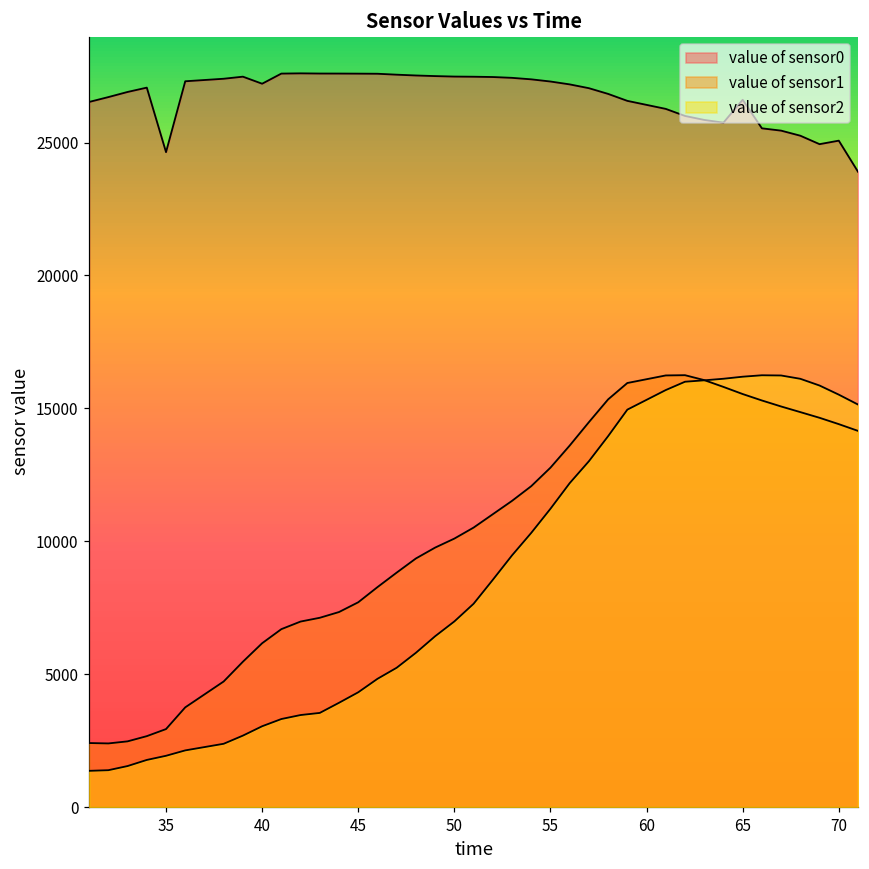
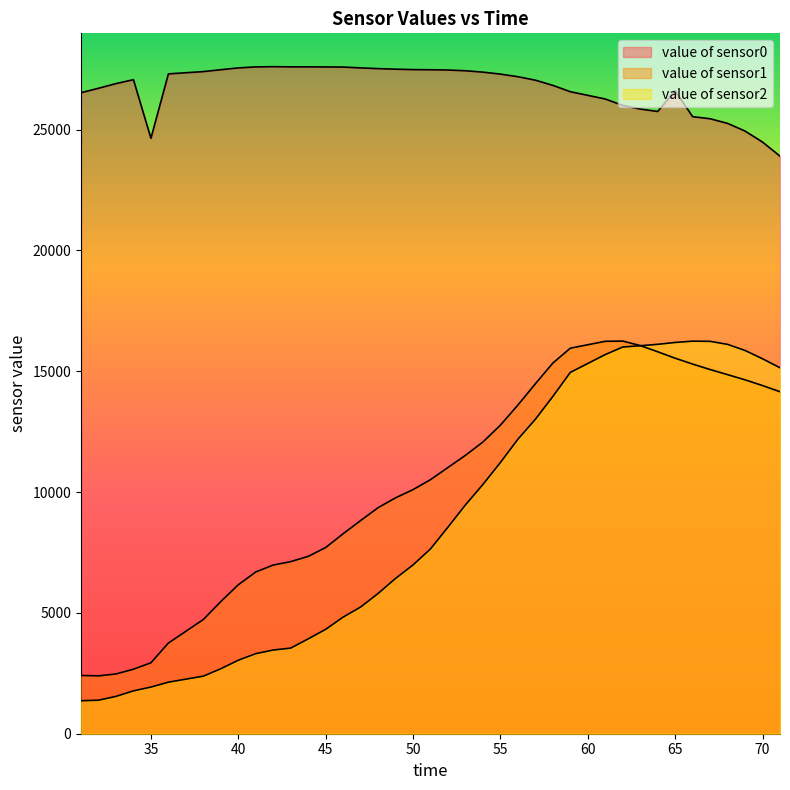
  {
    "value of sensor0": {
      "35": 24600,
-     "40": 27200,
+     "40": 27600,
      "45": 27600,
      "50": 27500,
      "55": 27300,
-     "70": 25100
+     "70": 24500
    }
  }
